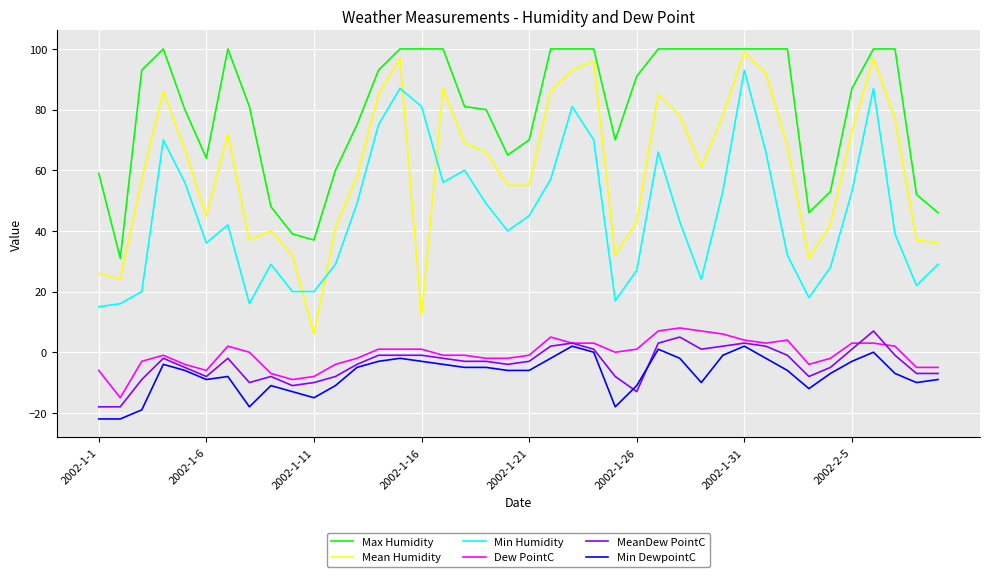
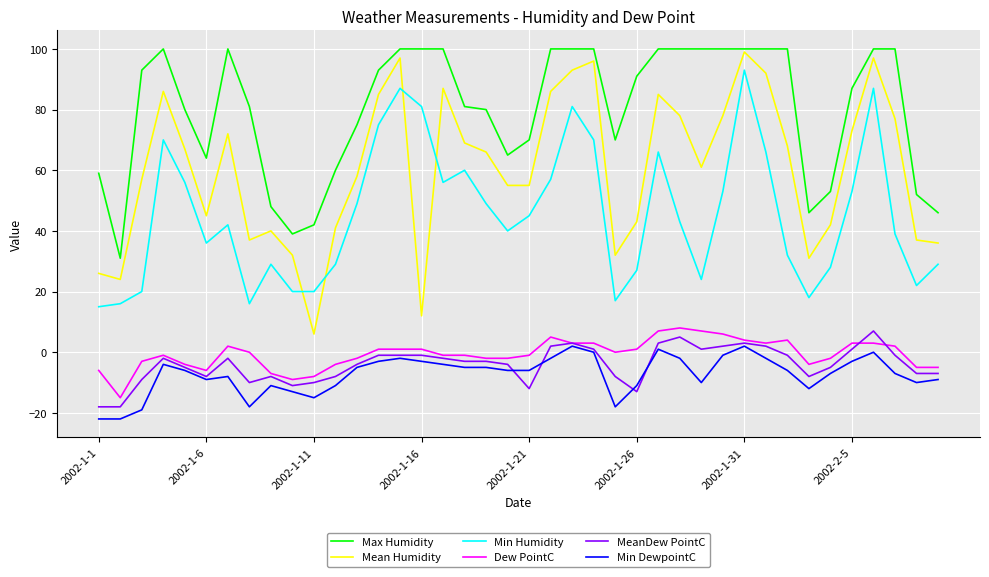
  {
    "Max Humidity": {
      "2002-1-1": 59,
      "2002-1-6": 64,
-     "2002-1-11": 37,
+     "2002-1-11": 42,
      "2002-1-16": 100,
      "2002-1-21": 70,
      "2002-1-26": 91,
      "2002-1-31": 100,
      "2002-2-5": 87
    },
    "Mean Humidity": {
      "2002-1-1": 26,
      "2002-1-6": 45,
      "2002-1-11": 6,
      "2002-1-16": 12,
      "2002-1-21": 55,
      "2002-1-26": 43,
      "2002-1-31": 99,
      "2002-2-5": 73
    },
    "Min Humidity": {
      "2002-1-1": 15,
      "2002-1-6": 36,
      "2002-1-11": 20,
      "2002-1-16": 81,
      "2002-1-21": 45,
      "2002-1-26": 27,
      "2002-1-31": 93,
      "2002-2-5": 53
    },
    "Dew PointC": {
      "2002-1-1": -6,
      "2002-1-6": -6,
      "2002-1-11": -8,
      "2002-1-16": 1,
      "2002-1-21": -1,
      "2002-1-26": 1,
      "2002-1-31": 4,
      "2002-2-5": 3
    },
    "MeanDew PointC": {
      "2002-1-1": -18,
      "2002-1-6": -8,
      "2002-1-11": -10,
      "2002-1-16": -1,
-     "2002-1-21": -3,
+     "2002-1-21": -12,
      "2002-1-26": -13,
      "2002-1-31": 3,
      "2002-2-5": 1
    },
    "Min DewpointC": {
      "2002-1-1": -22,
      "2002-1-6": -9,
      "2002-1-11": -15,
      "2002-1-16": -3,
      "2002-1-21": -6,
      "2002-1-26": -11,
      "2002-1-31": 2,
      "2002-2-5": -3
    }
  }
